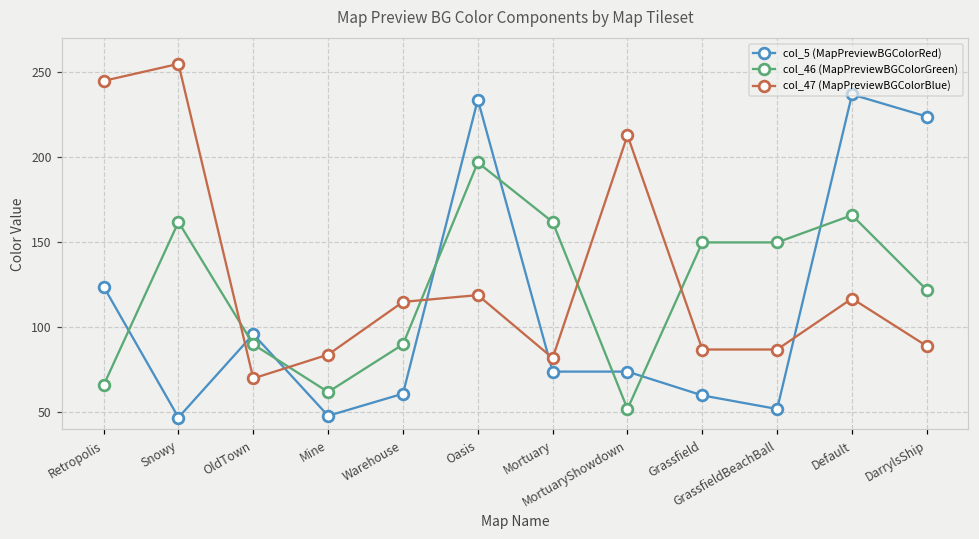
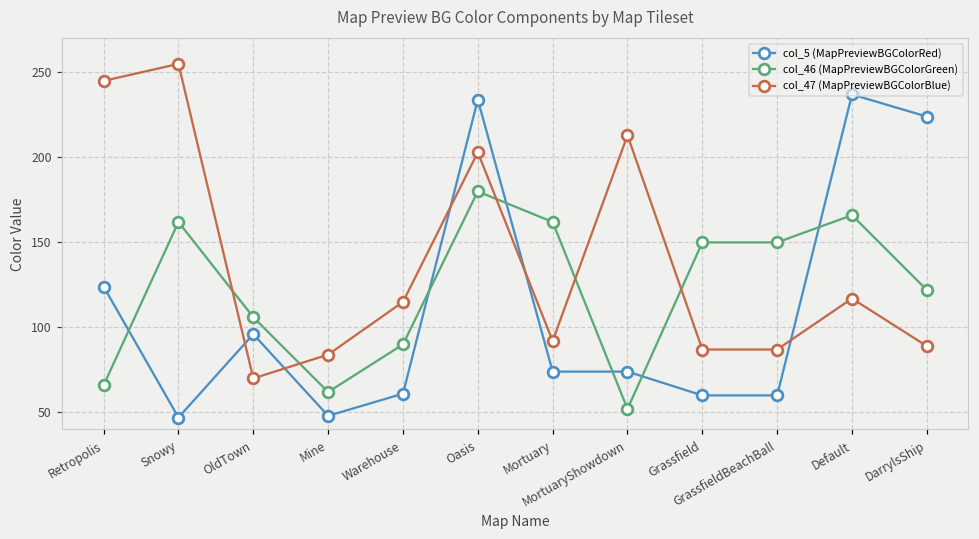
  {
    "col_5 (MapPreviewBGColorRed)": {
      "Retropolis": 124,
      "Snowy": 47,
      "OldTown": 96,
      "Mine": 48,
      "Warehouse": 61,
      "Oasis": 234,
      "Mortuary": 74,
      "MortuaryShowdown": 74,
      "Grassfield": 60,
-     "GrassfieldBeachBall": 52,
+     "GrassfieldBeachBall": 60,
      "DarrylsShip": 224
    },
    "col_46 (MapPreviewBGColorGreen)": {
      "Retropolis": 66,
      "Snowy": 162,
-     "OldTown": 90,
+     "OldTown": 106,
      "Mine": 62,
      "Warehouse": 90,
-     "Oasis": 197,
+     "Oasis": 180,
      "Mortuary": 162,
      "MortuaryShowdown": 52,
      "Grassfield": 150,
      "GrassfieldBeachBall": 150,
      "Default": 166,
      "DarrylsShip": 122
    },
    "col_47 (MapPreviewBGColorBlue)": {
      "Retropolis": 245,
      "Snowy": 255,
      "OldTown": 70,
      "Mine": 84,
      "Warehouse": 115,
-     "Oasis": 119,
-     "Mortuary": 82,
+     "Oasis": 203,
+     "Mortuary": 92,
      "MortuaryShowdown": 213,
      "Grassfield": 87,
      "GrassfieldBeachBall": 87,
      "Default": 117,
      "DarrylsShip": 89
    }
  }
